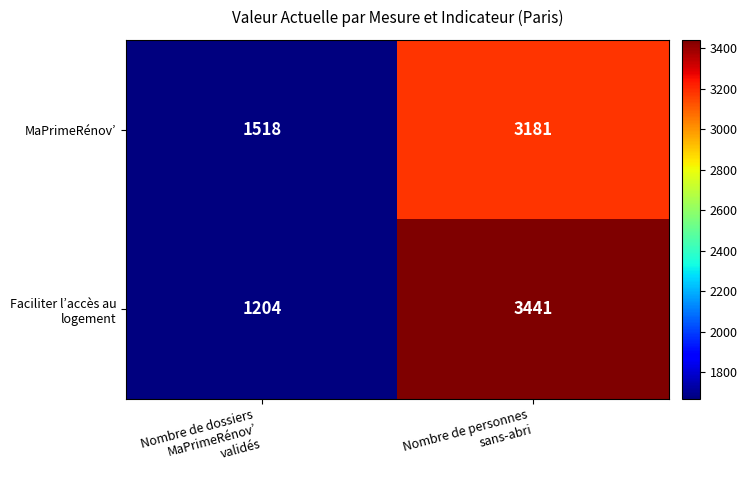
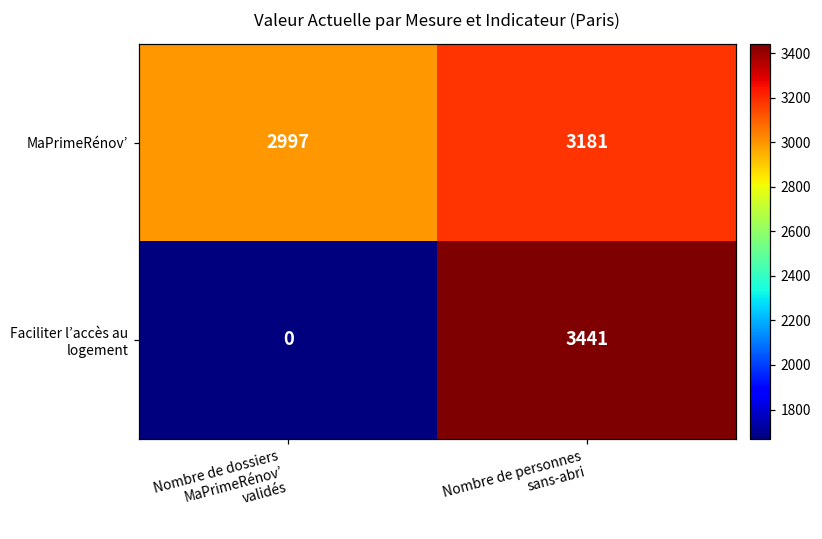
  {
    "MaPrimeRénov’": {
-     "Nombre de dossiers MaPrimeRénov’ validés": 1518,
+     "Nombre de dossiers MaPrimeRénov’ validés": 2997,
      "Nombre de personnes sans-abri": 3181
    },
    "Faciliter l’accès au logement": {
-     "Nombre de dossiers MaPrimeRénov’ validés": 1204,
+     "Nombre de dossiers MaPrimeRénov’ validés": 0,
      "Nombre de personnes sans-abri": 3441
    }
  }
